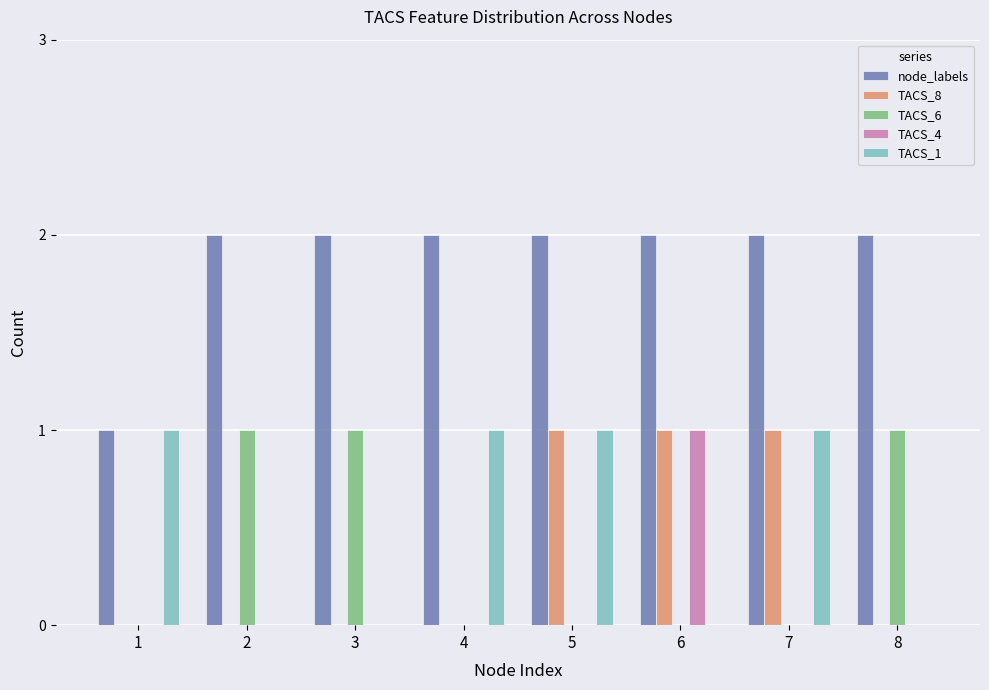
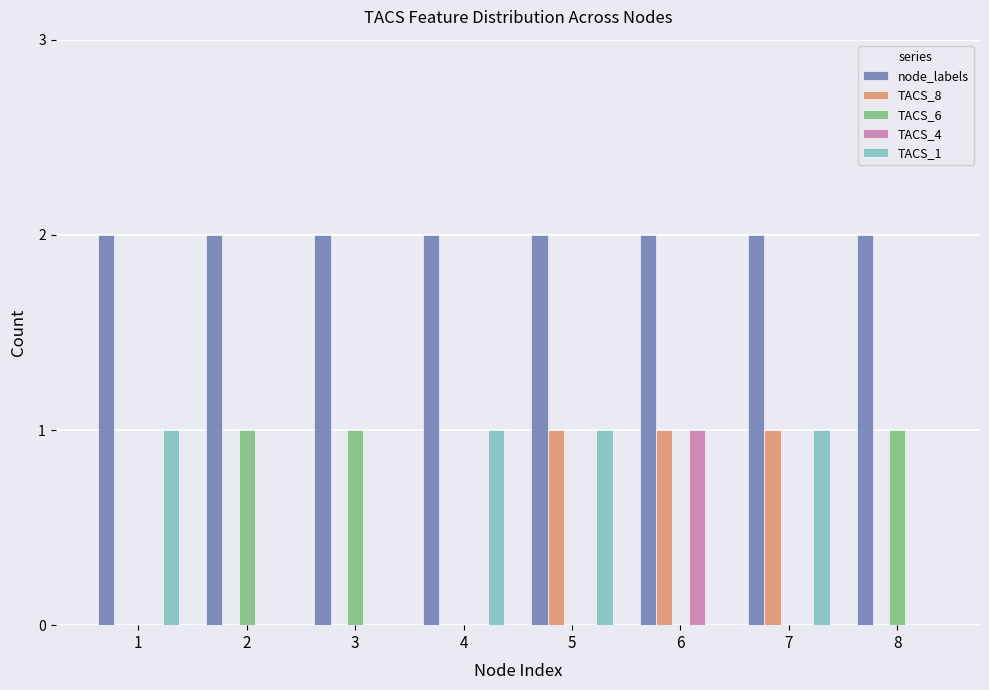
  {
    "node_labels": {
-     "1": 1,
+     "1": 2,
      "2": 2,
      "3": 2,
      "4": 2,
      "5": 2,
      "6": 2,
      "7": 2,
      "8": 2
    },
    "TACS_8": {
      "1": 0,
      "2": 0,
      "3": 0,
      "4": 0,
      "5": 1,
      "6": 1,
      "7": 1,
      "8": 0
    },
    "TACS_6": {
      "1": 0,
      "2": 1,
      "3": 1,
      "4": 0,
      "5": 0,
      "6": 0,
      "7": 0,
      "8": 1
    },
    "TACS_4": {
      "1": 0,
      "2": 0,
      "3": 0,
      "4": 0,
      "5": 0,
      "6": 1,
      "7": 0,
      "8": 0
    },
    "TACS_1": {
      "1": 1,
      "2": 0,
      "3": 0,
      "4": 1,
      "5": 1,
      "6": 0,
      "7": 1,
      "8": 0
    }
  }
